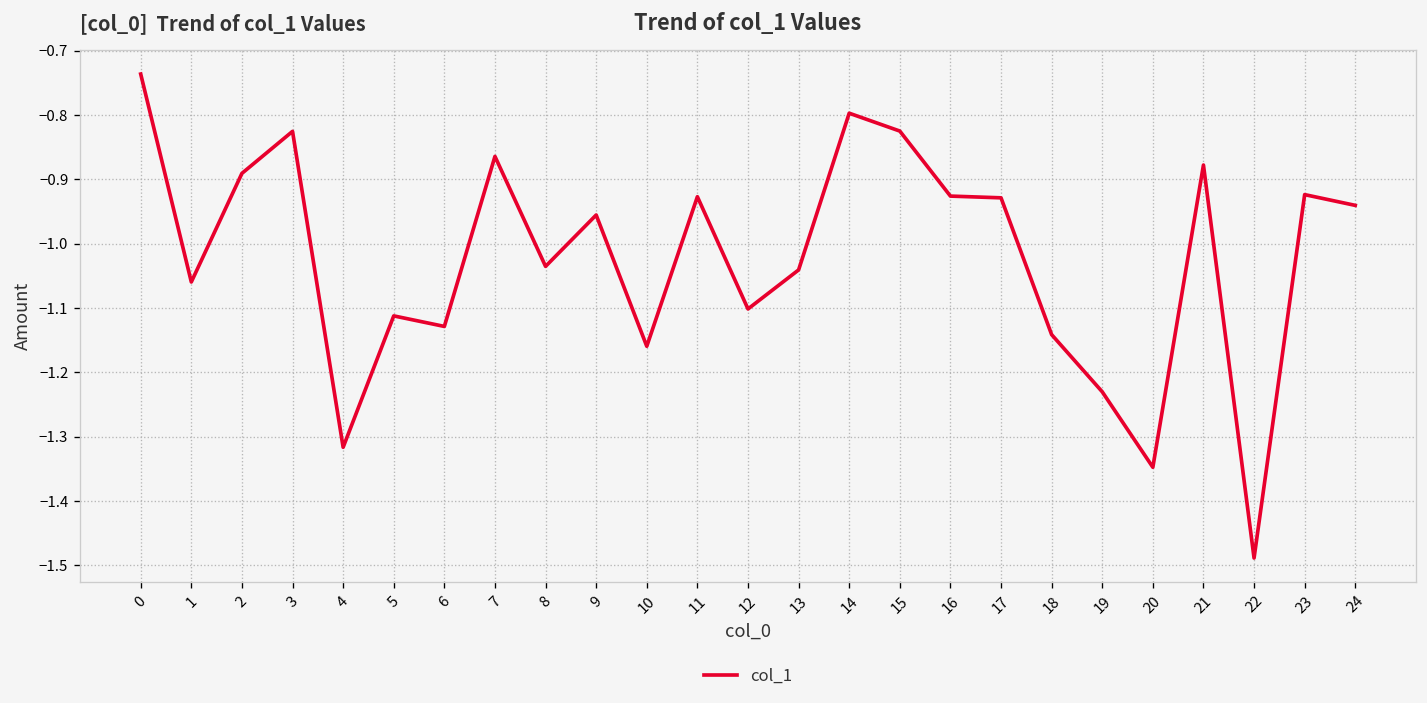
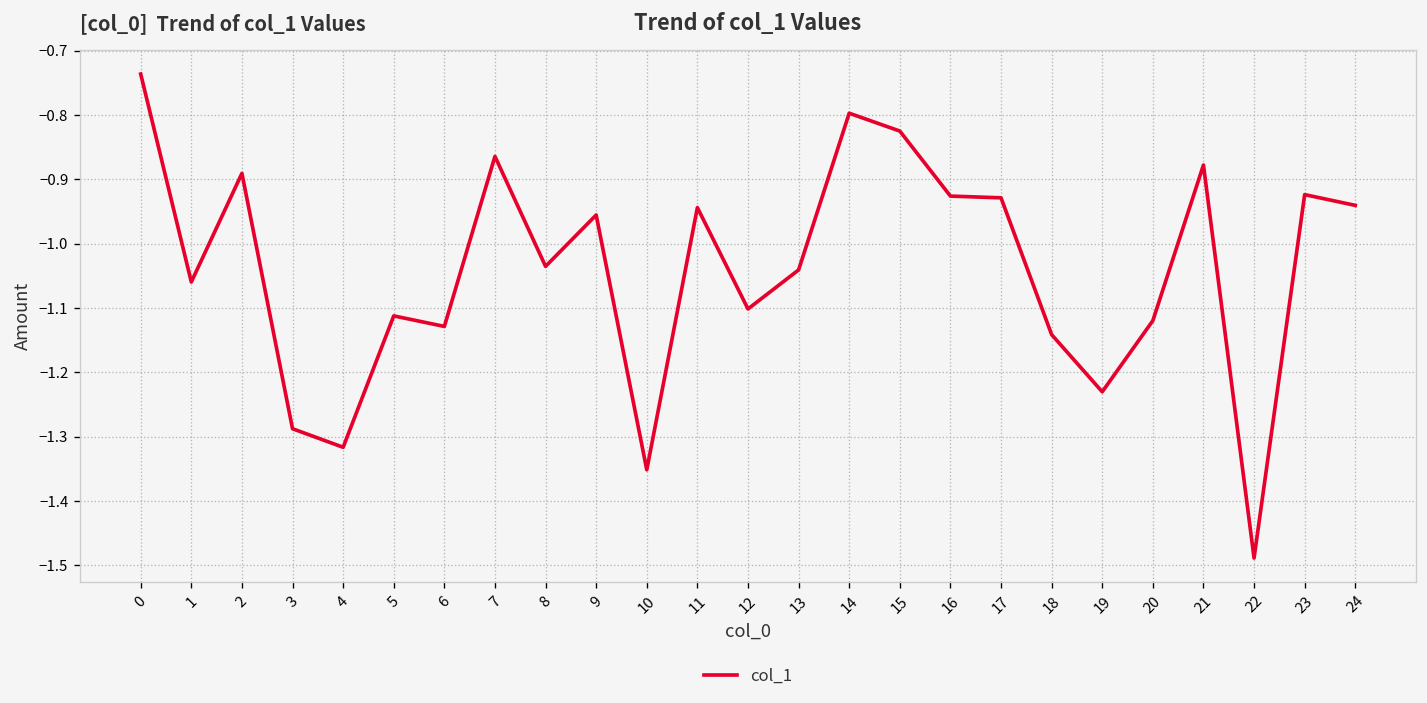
  {
    "0": -0.74,
    "1": -1.06,
    "2": -0.89,
-   "3": -0.83,
+   "3": -1.29,
    "4": -1.32,
    "5": -1.11,
    "6": -1.13,
    "7": -0.86,
    "8": -1.04,
    "9": -0.96,
-   "10": -1.16,
-   "11": -0.93,
+   "10": -1.35,
+   "11": -0.94,
    "12": -1.10,
    "13": -1.04,
    "14": -0.80,
    "15": -0.82,
    "16": -0.93,
    "17": -0.93,
    "18": -1.14,
    "19": -1.23,
-   "20": -1.35,
+   "20": -1.12,
    "21": -0.88,
    "22": -1.49,
    "23": -0.92,
    "24": -0.94
  }
